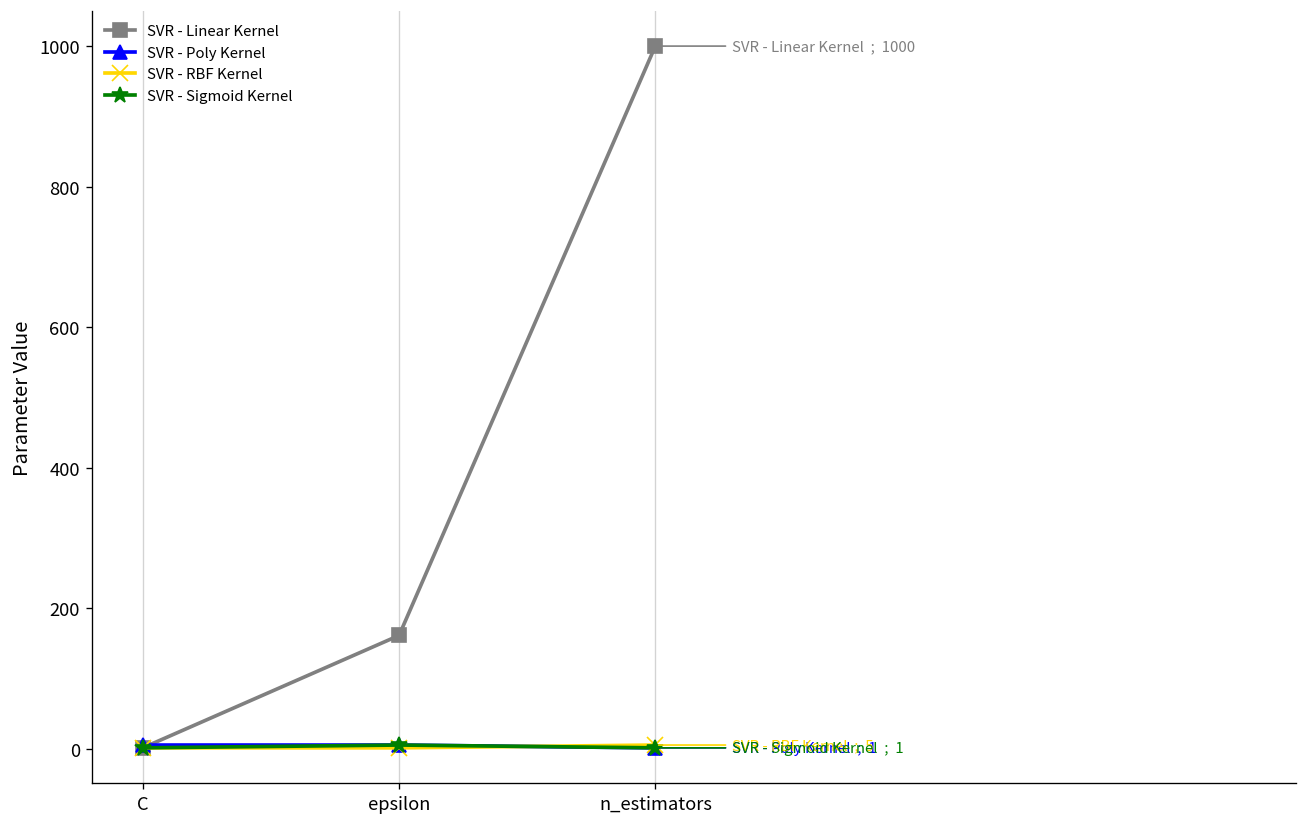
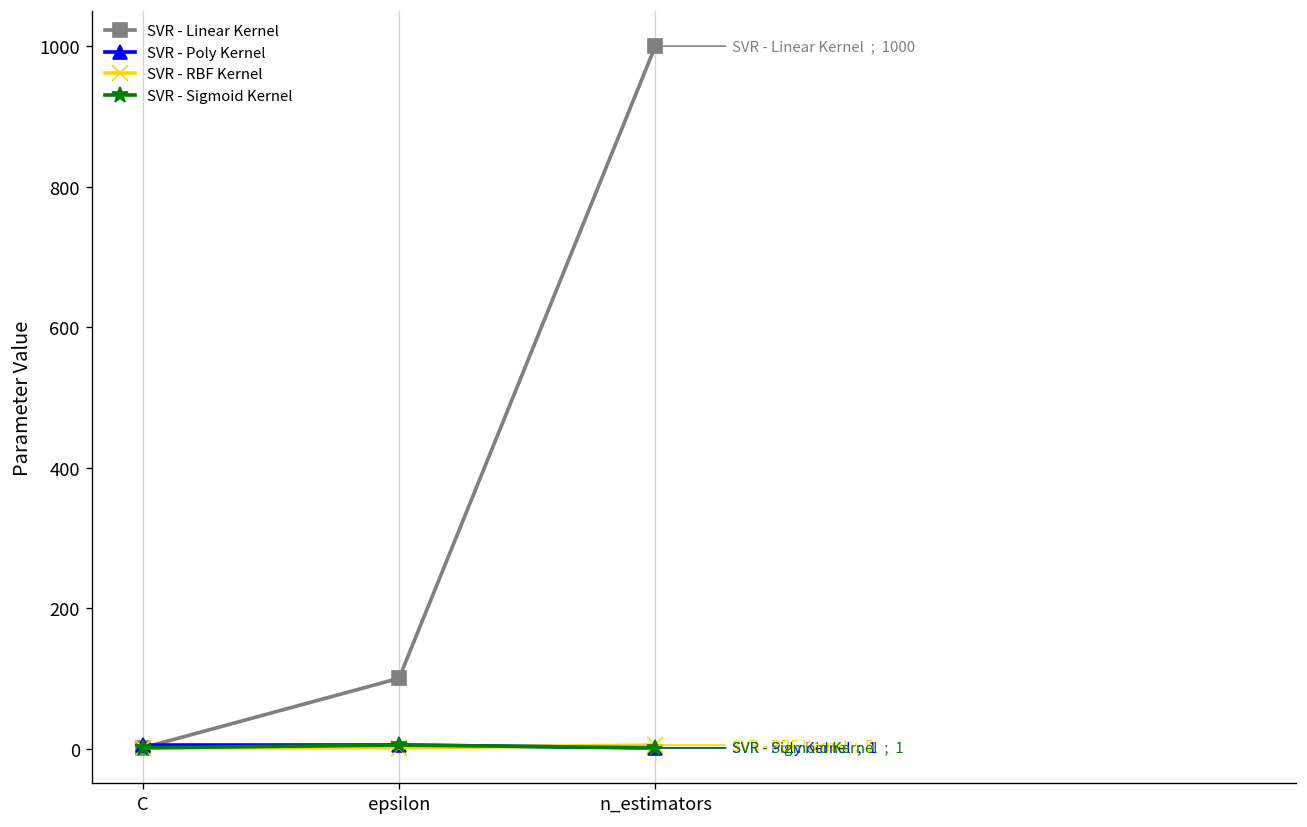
  {
    "SVR - Linear Kernel": {
-     "epsilon": 160
+     "epsilon": 100
    }
  }
